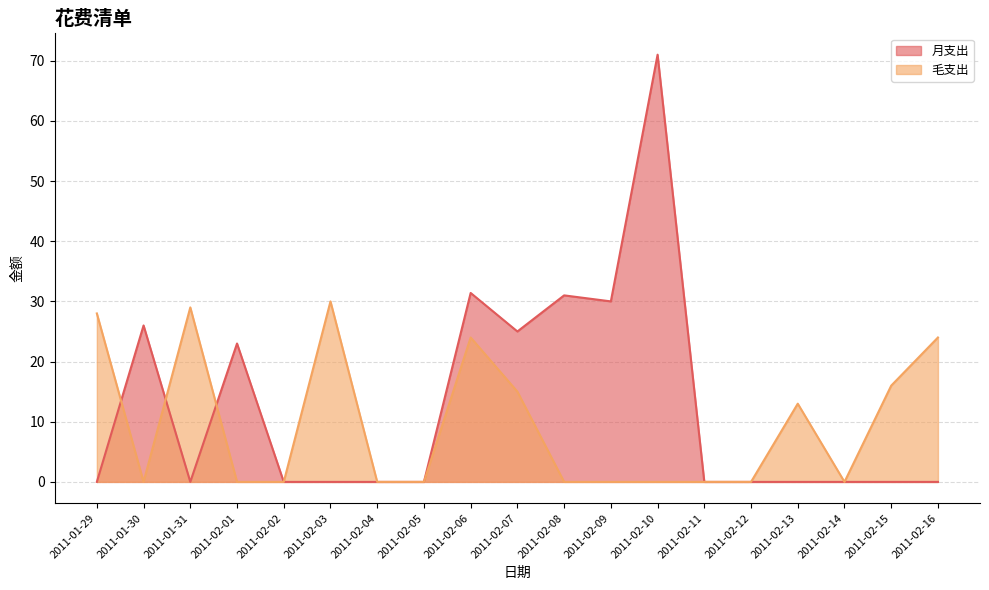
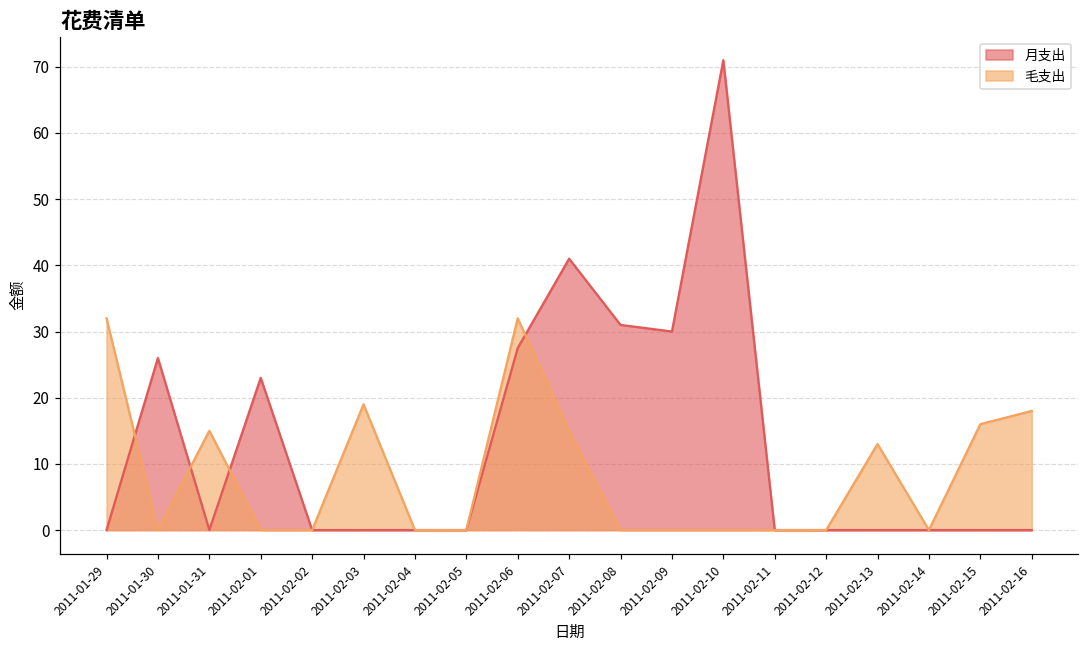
  {
    "月支出": {
      "2011-01-29": 0,
      "2011-01-30": 26,
      "2011-01-31": 0,
      "2011-02-01": 23,
      "2011-02-03": 0,
-     "2011-02-06": 31,
-     "2011-02-07": 25,
+     "2011-02-06": 28,
+     "2011-02-07": 41,
      "2011-02-08": 31,
      "2011-02-09": 30,
      "2011-02-10": 71,
      "2011-02-13": 0,
      "2011-02-15": 0,
      "2011-02-16": 0
    },
    "毛支出": {
-     "2011-01-29": 28,
+     "2011-01-29": 32,
      "2011-01-30": 0,
-     "2011-01-31": 29,
+     "2011-01-31": 15,
      "2011-02-01": 0,
-     "2011-02-03": 30,
-     "2011-02-06": 24,
+     "2011-02-03": 19,
+     "2011-02-06": 32,
      "2011-02-07": 15,
      "2011-02-08": 0,
      "2011-02-09": 0,
      "2011-02-10": 0,
      "2011-02-13": 13,
      "2011-02-15": 16,
-     "2011-02-16": 24
+     "2011-02-16": 18
    }
  }
